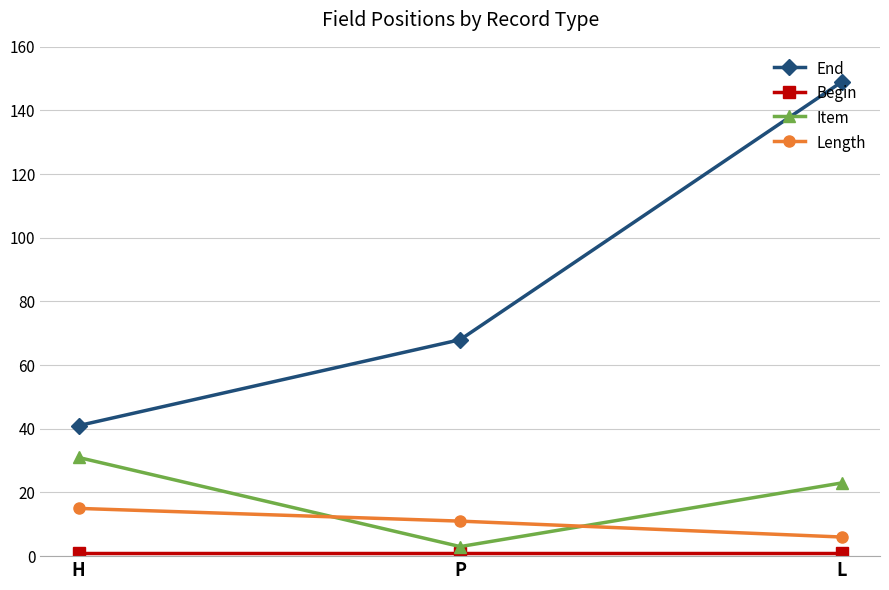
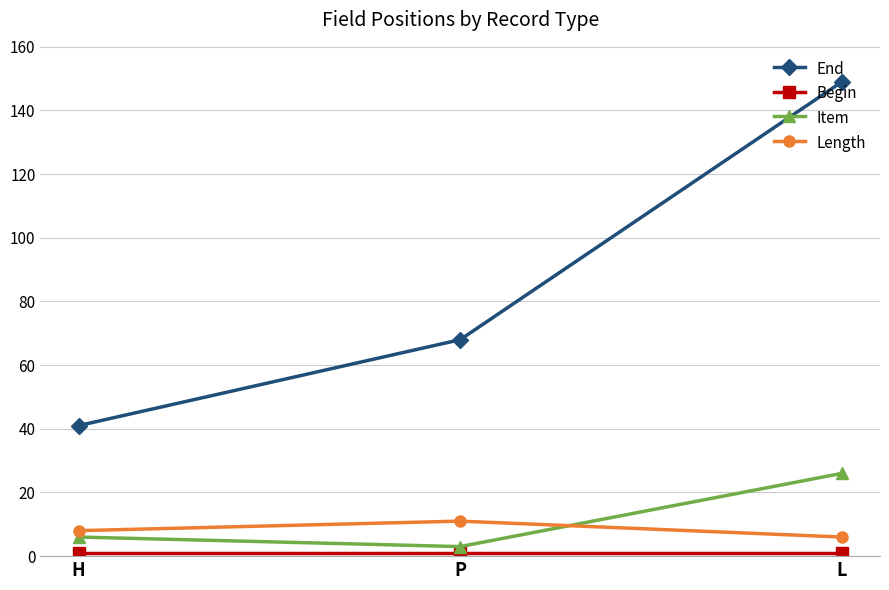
  {
    "End": {
      "H": 41,
      "P": 68,
      "L": 149
    },
    "Begin": {
      "H": 1,
      "P": 1,
      "L": 1
    },
    "Item": {
-     "H": 31,
+     "H": 6,
      "P": 3,
-     "L": 23
+     "L": 26
    },
    "Length": {
-     "H": 15,
+     "H": 8,
      "P": 11,
      "L": 6
    }
  }
